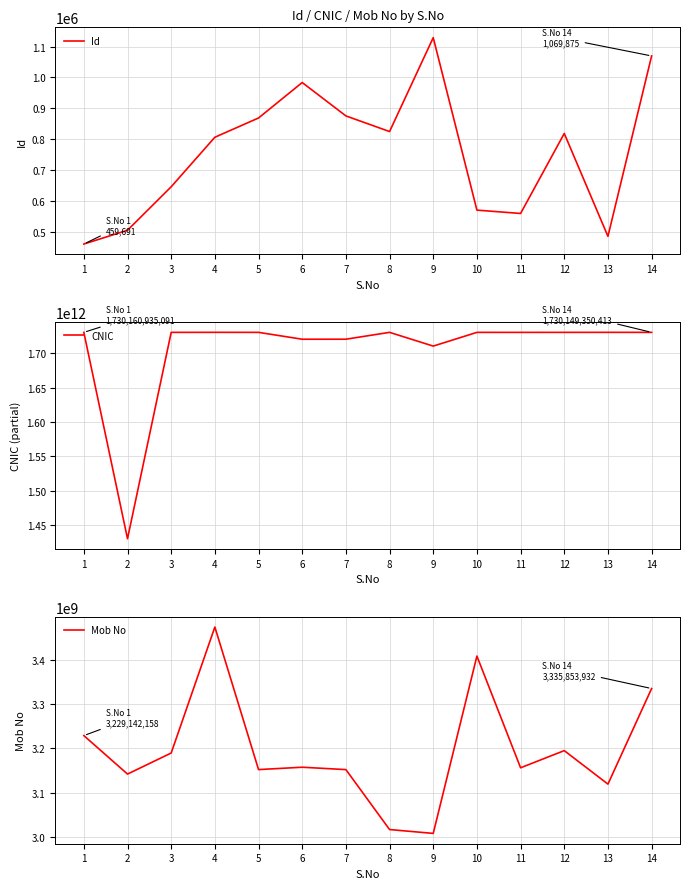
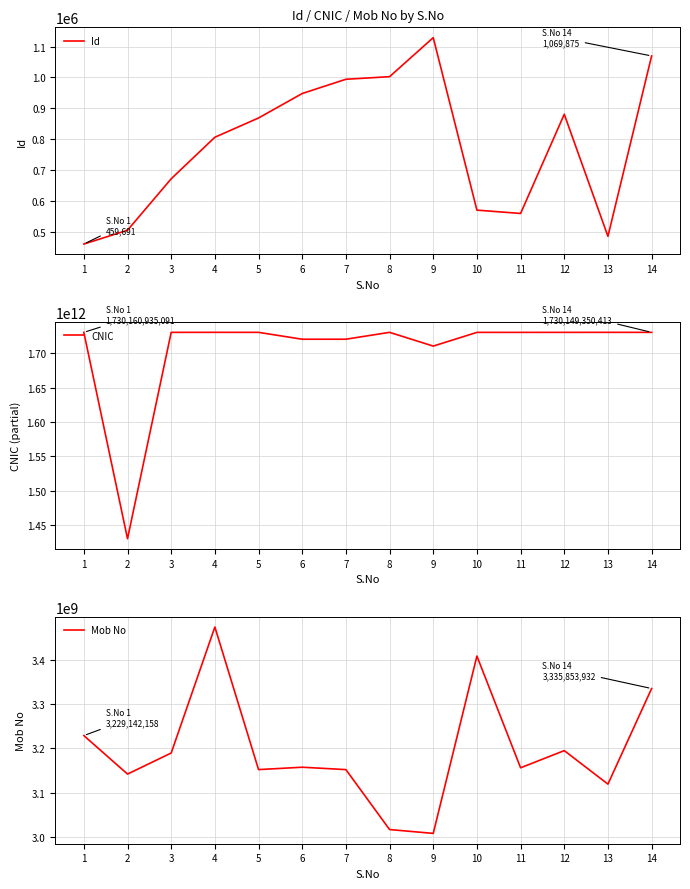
  {
    "Id / CNIC / Mob No by S.No": {
-     "3": 650000,
+     "3": 670000,
      "4": 810000,
      "5": 870000,
-     "6": 980000,
-     "7": 880000,
-     "8": 820000,
+     "6": 950000,
+     "7": 990000,
+     "8": 1000000,
      "9": 1130000,
      "10": 570000,
      "11": 560000,
-     "12": 820000,
+     "12": 880000,
      "13": 480000
    }
  }
